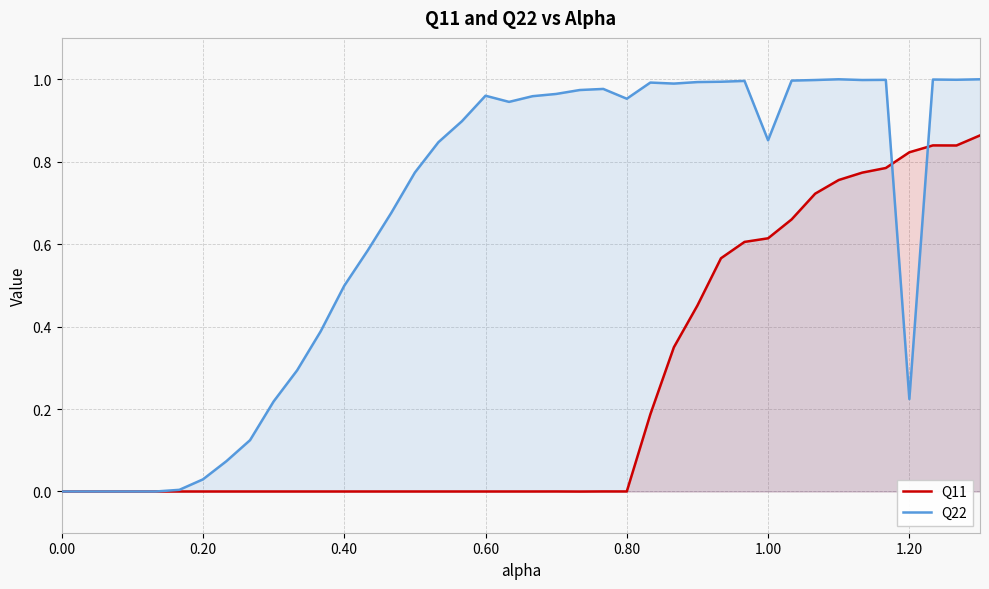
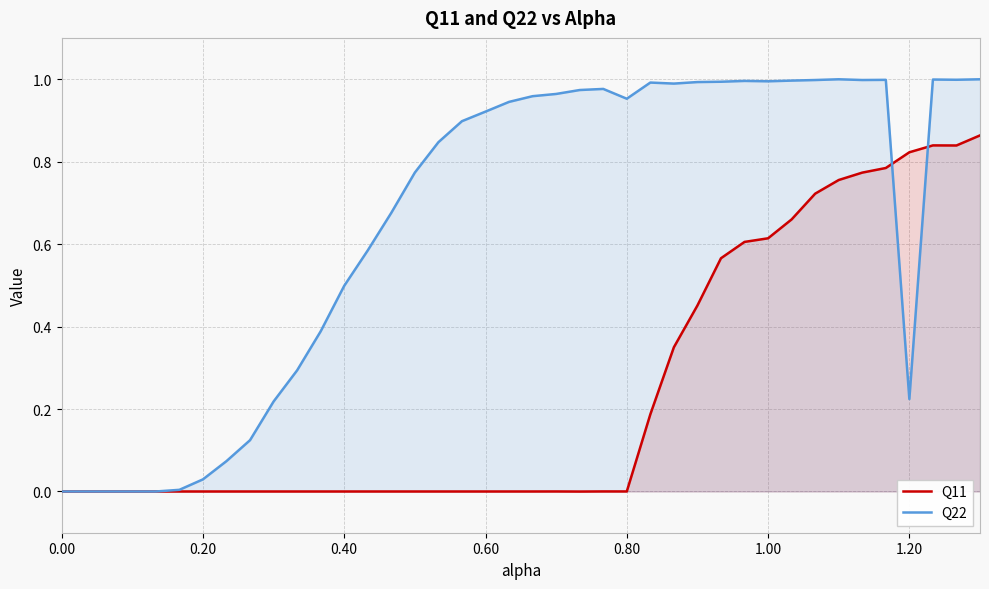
  {
    "Q22": {
      "0.20": 0.03,
      "0.40": 0.50,
-     "0.60": 0.96,
+     "0.60": 0.92,
      "0.80": 0.95,
-     "1.00": 0.85,
+     "1.00": 0.99,
      "1.20": 0.22
    }
  }
